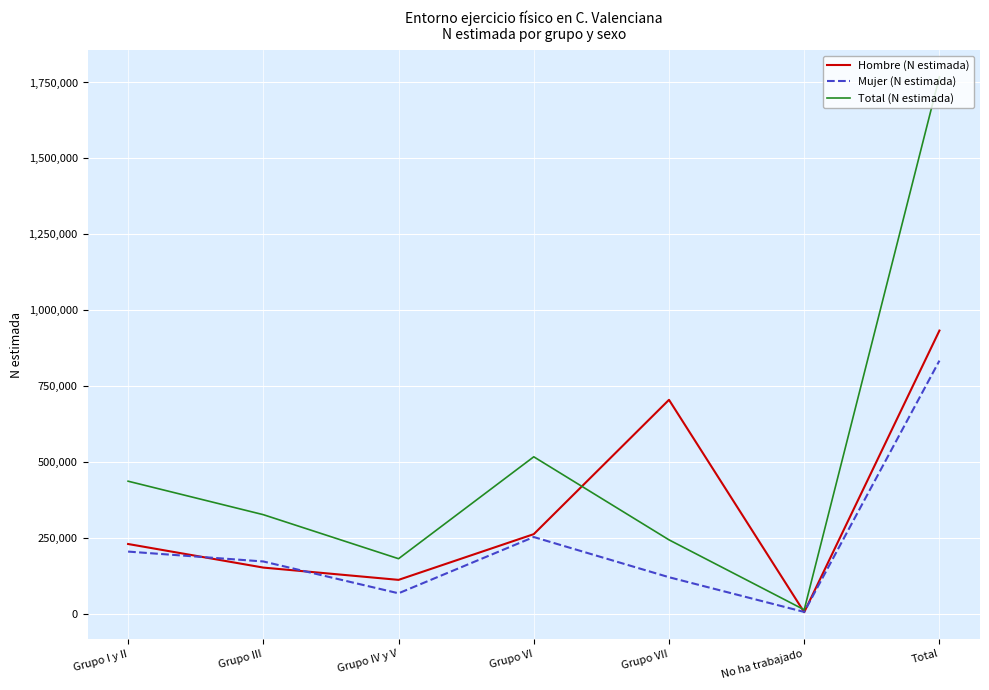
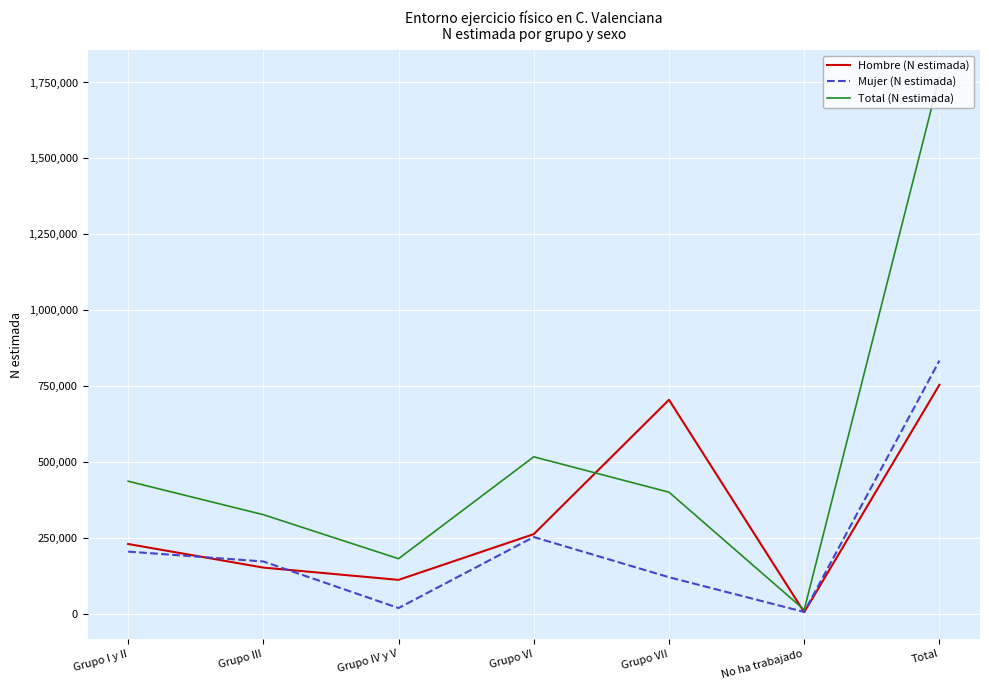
  {
    "Hombre (N estimada)": {
      "Grupo I y II": "230,000",
      "Grupo III": "150,000",
      "Grupo IV y V": "110,000",
      "Grupo VI": "260,000",
      "Grupo VII": "710,000",
-     "Total": "930,000"
+     "Total": "760,000"
    },
    "Mujer (N estimada)": {
      "Grupo I y II": "210,000",
      "Grupo III": "170,000",
-     "Grupo IV y V": "70,000",
+     "Grupo IV y V": "20,000",
      "Grupo VI": "250,000",
      "Grupo VII": "120,000",
      "Total": "830,000"
    },
    "Total (N estimada)": {
      "Grupo I y II": "440,000",
      "Grupo III": "330,000",
      "Grupo IV y V": "180,000",
      "Grupo VI": "520,000",
-     "Grupo VII": "250,000"
+     "Grupo VII": "400,000"
    }
  }
